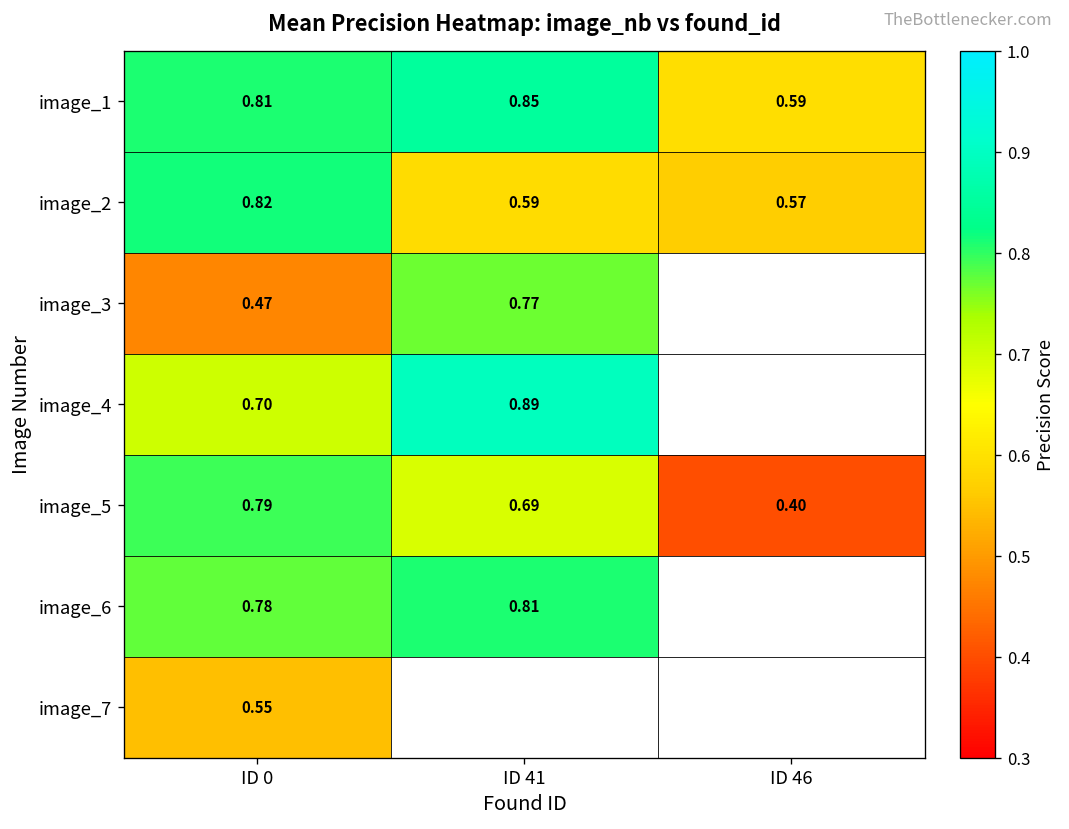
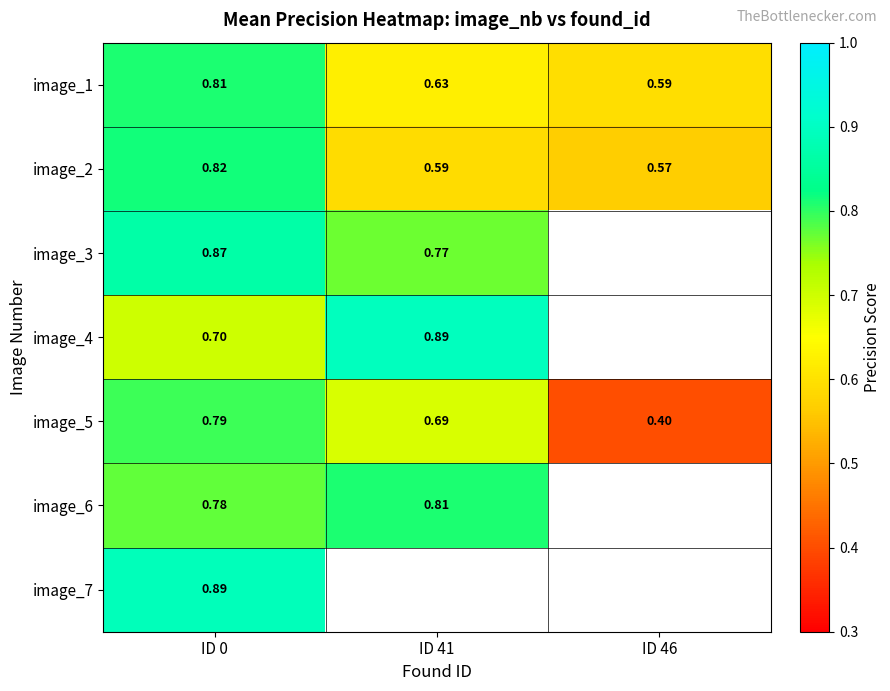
  {
    "image_1": {
      "ID 0": 0.81,
-     "ID 41": 0.85,
+     "ID 41": 0.63,
      "ID 46": 0.59
    },
    "image_2": {
      "ID 0": 0.82,
      "ID 41": 0.59,
      "ID 46": 0.57
    },
    "image_3": {
-     "ID 0": 0.47,
+     "ID 0": 0.87,
      "ID 41": 0.77
    },
    "image_4": {
      "ID 0": 0.70,
      "ID 41": 0.89
    },
    "image_5": {
      "ID 0": 0.79,
      "ID 41": 0.69,
      "ID 46": 0.40
    },
    "image_6": {
      "ID 0": 0.78,
      "ID 41": 0.81
    },
    "image_7": {
-     "ID 0": 0.55
+     "ID 0": 0.89
    }
  }
